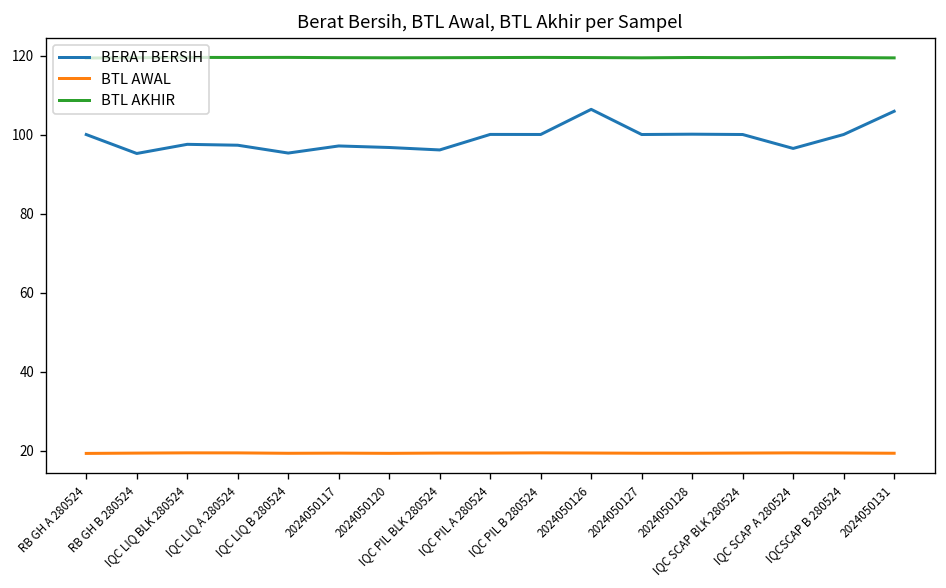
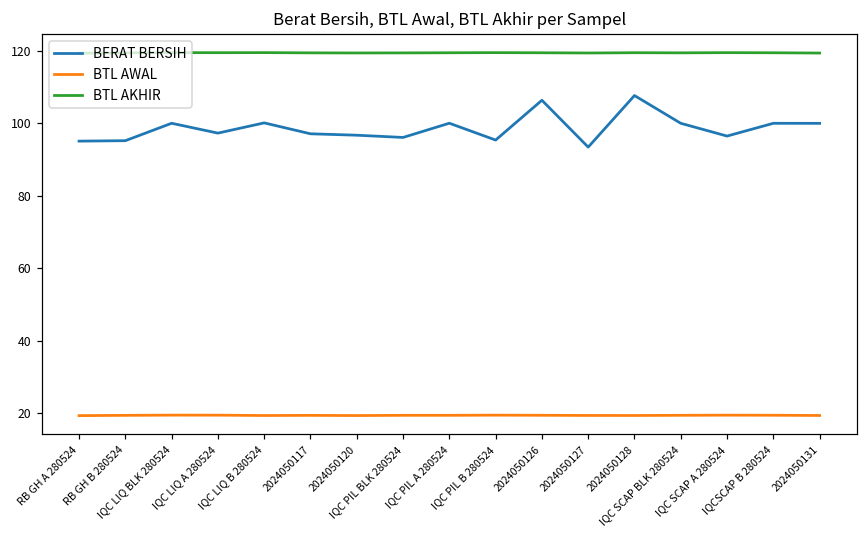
  {
    "BERAT BERSIH": {
-     "RB GH A 280524": 100,
+     "RB GH A 280524": 95,
      "RB GH B 280524": 95,
-     "IQC LIQ BLK 280524": 98,
+     "IQC LIQ BLK 280524": 100,
      "IQC LIQ A 280524": 97,
-     "IQC LIQ B 280524": 95,
+     "IQC LIQ B 280524": 100,
      "2024050117": 97,
      "2024050120": 97,
      "IQC PIL BLK 280524": 96,
      "IQC PIL A 280524": 100,
-     "IQC PIL B 280524": 100,
+     "IQC PIL B 280524": 95,
      "2024050126": 106,
-     "2024050127": 100,
-     "2024050128": 100,
+     "2024050127": 93,
+     "2024050128": 108,
      "IQC SCAP BLK 280524": 100,
      "IQC SCAP A 280524": 97,
      "IQCSCAP B 280524": 100,
-     "2024050131": 106
+     "2024050131": 100
    },
    "BTL AWAL": {
      "RB GH A 280524": 19,
      "RB GH B 280524": 19,
      "IQC LIQ BLK 280524": 19,
      "IQC LIQ A 280524": 19,
      "IQC LIQ B 280524": 19,
      "2024050117": 19,
      "2024050120": 19,
      "IQC PIL BLK 280524": 19,
      "IQC PIL A 280524": 19,
      "IQC PIL B 280524": 19,
      "2024050126": 19,
      "2024050127": 19,
      "2024050128": 19,
      "IQC SCAP BLK 280524": 19,
      "IQC SCAP A 280524": 19,
      "IQCSCAP B 280524": 19,
      "2024050131": 19
    },
    "BTL AKHIR": {
      "IQC LIQ A 280524": 120,
      "IQC LIQ B 280524": 120,
      "2024050117": 119,
      "2024050120": 119,
      "IQC PIL BLK 280524": 119,
      "IQC PIL A 280524": 119,
      "IQC PIL B 280524": 120,
      "2024050126": 119,
      "2024050127": 119,
      "2024050128": 120,
      "IQC SCAP BLK 280524": 119,
      "IQC SCAP A 280524": 120,
      "IQCSCAP B 280524": 119,
      "2024050131": 119
    }
  }
